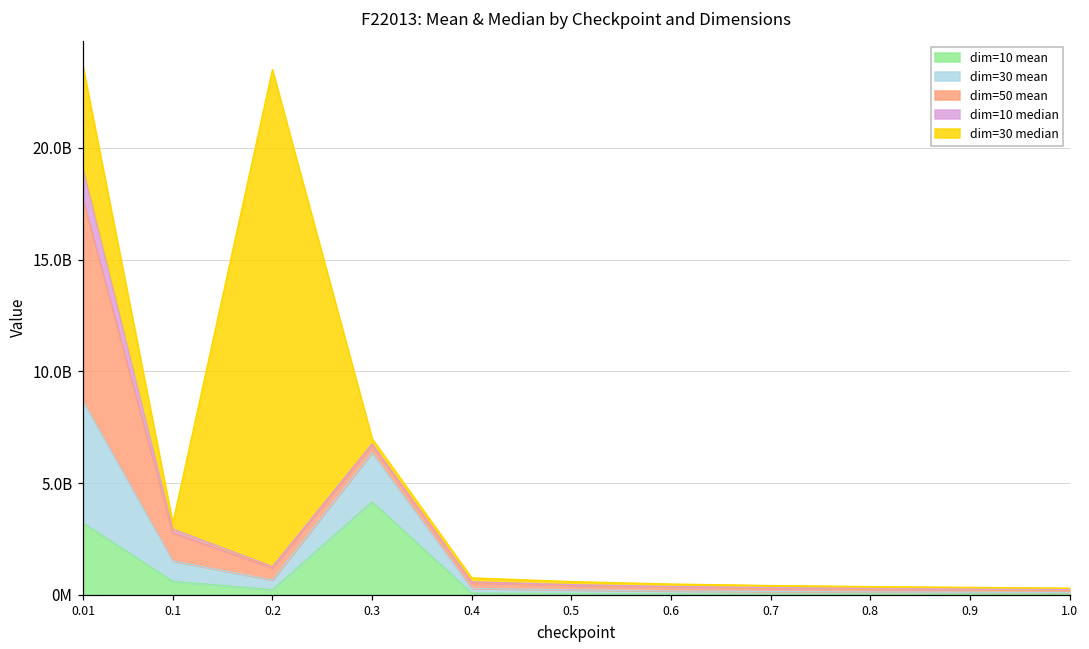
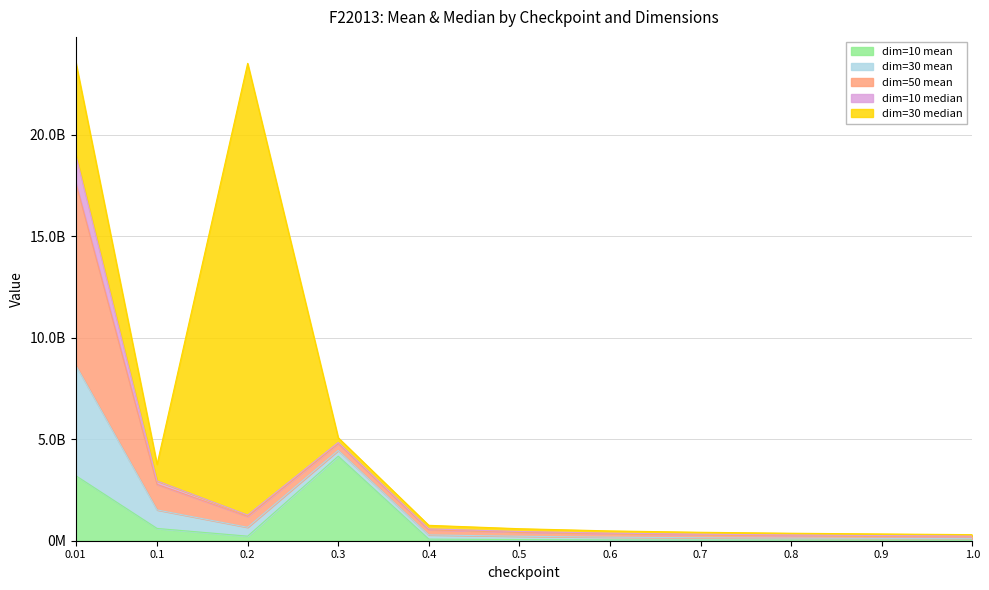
  {
    "dim=10 mean": {
      "0.01": 3200000000,
      "0.1": 600000000,
      "0.2": 200000000,
      "0.3": 4200000000,
      "0.4": 100000000,
      "0.5": 100000000,
      "0.6": 0
    },
    "dim=30 mean": {
      "0.01": 5500000000,
      "0.1": 900000000,
      "0.2": 400000000,
-     "0.3": 2200000000,
+     "0.3": 300000000,
      "0.4": 200000000,
      "0.5": 200000000,
      "0.6": 100000000
    },
    "dim=50 mean": {
      "0.01": 9000000000,
      "0.1": 1300000000
    },
    "dim=10 median": {
      "0.01": 1400000000,
      "0.1": 200000000
    },
    "dim=30 median": {
      "0.01": 4600000000,
-     "0.1": 300000000,
+     "0.1": 800000000,
      "0.2": 22200000000,
      "0.3": 200000000,
      "0.4": 200000000,
      "0.5": 100000000
    }
  }
